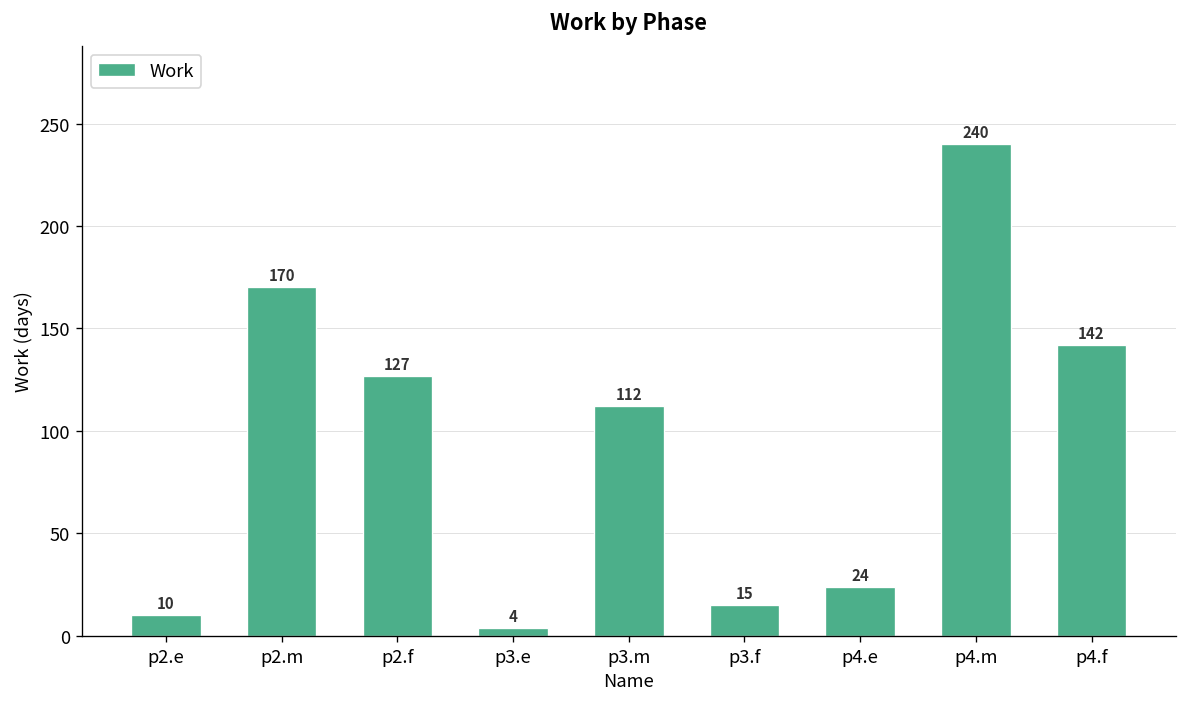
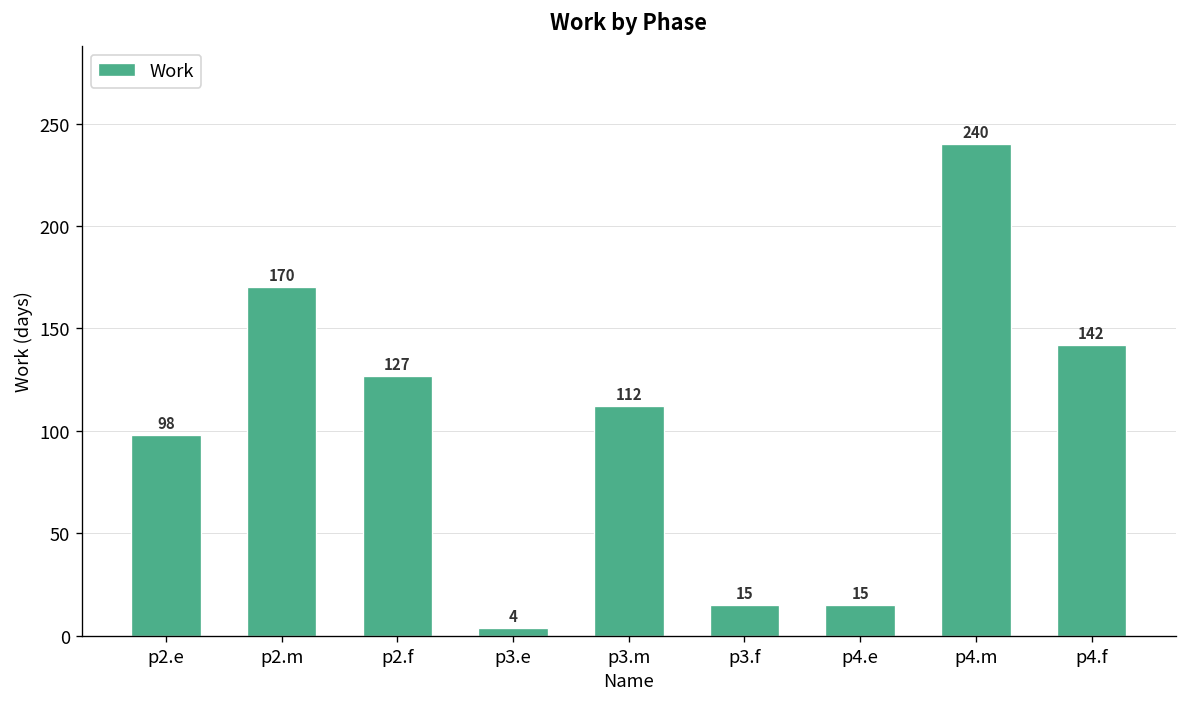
  {
-   "p2.e": 10,
+   "p2.e": 98,
    "p2.m": 170,
    "p2.f": 127,
    "p3.e": 4,
    "p3.m": 112,
    "p3.f": 15,
-   "p4.e": 24,
+   "p4.e": 15,
    "p4.m": 240,
    "p4.f": 142
  }
